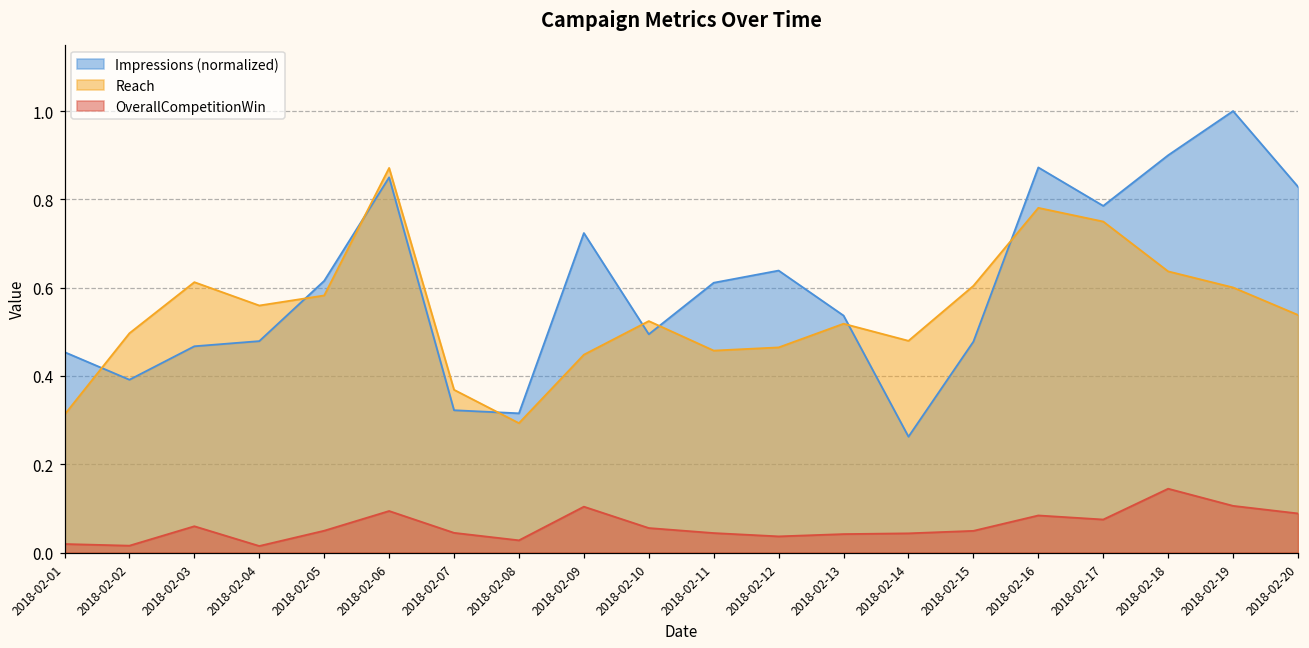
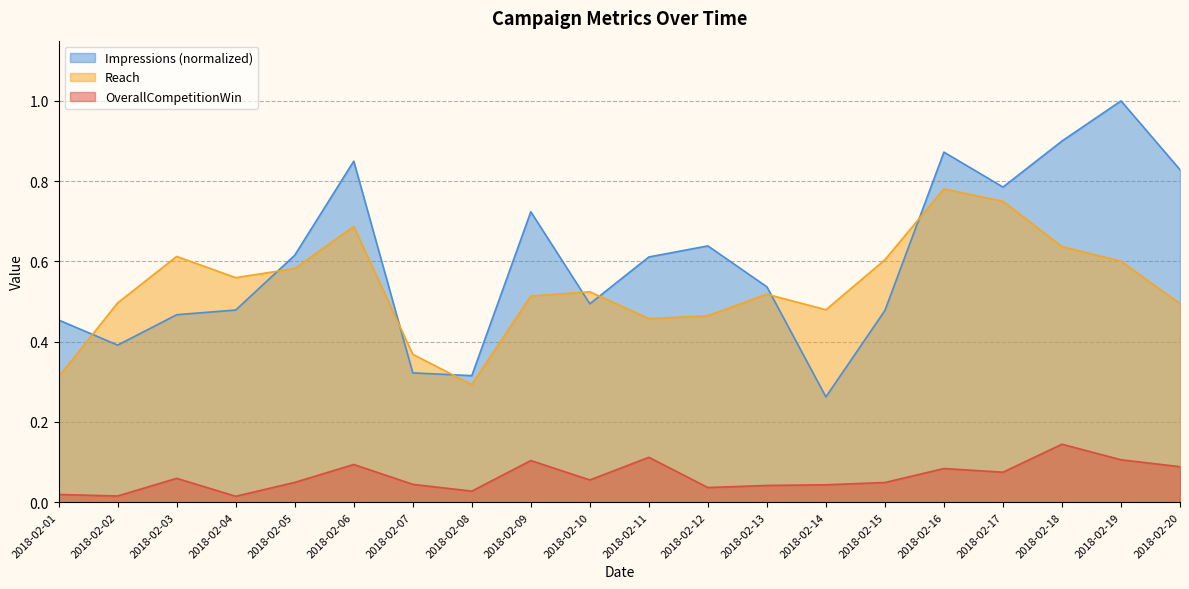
  {
    "Impressions (normalized)": {
      "2018-02-01": 0.45,
      "2018-02-02": 0.39,
      "2018-02-03": 0.47,
      "2018-02-04": 0.48,
      "2018-02-05": 0.62,
      "2018-02-06": 0.85,
      "2018-02-07": 0.32,
      "2018-02-08": 0.32,
      "2018-02-09": 0.72,
      "2018-02-10": 0.49,
      "2018-02-11": 0.61,
      "2018-02-12": 0.64,
      "2018-02-13": 0.54,
      "2018-02-14": 0.26,
      "2018-02-15": 0.48,
      "2018-02-16": 0.87,
      "2018-02-17": 0.79,
      "2018-02-18": 0.90,
      "2018-02-19": 1.00,
      "2018-02-20": 0.83
    },
    "Reach": {
      "2018-02-01": 0.31,
      "2018-02-02": 0.50,
      "2018-02-03": 0.61,
      "2018-02-04": 0.56,
      "2018-02-05": 0.58,
-     "2018-02-06": 0.87,
+     "2018-02-06": 0.69,
      "2018-02-07": 0.37,
      "2018-02-08": 0.29,
-     "2018-02-09": 0.45,
+     "2018-02-09": 0.51,
      "2018-02-10": 0.52,
      "2018-02-11": 0.46,
      "2018-02-12": 0.46,
      "2018-02-13": 0.52,
      "2018-02-14": 0.48,
      "2018-02-15": 0.60,
      "2018-02-16": 0.78,
      "2018-02-17": 0.75,
      "2018-02-18": 0.64,
      "2018-02-19": 0.60,
-     "2018-02-20": 0.54
+     "2018-02-20": 0.49
    },
    "OverallCompetitionWin": {
      "2018-02-01": 0.02,
      "2018-02-02": 0.02,
      "2018-02-03": 0.06,
      "2018-02-04": 0.01,
      "2018-02-05": 0.05,
      "2018-02-06": 0.09,
      "2018-02-07": 0.04,
      "2018-02-08": 0.03,
      "2018-02-09": 0.10,
      "2018-02-10": 0.06,
-     "2018-02-11": 0.04,
+     "2018-02-11": 0.11,
      "2018-02-12": 0.04,
      "2018-02-13": 0.04,
      "2018-02-14": 0.04,
      "2018-02-15": 0.05,
      "2018-02-16": 0.08,
      "2018-02-17": 0.07,
      "2018-02-18": 0.14,
      "2018-02-19": 0.11,
      "2018-02-20": 0.09
    }
  }
